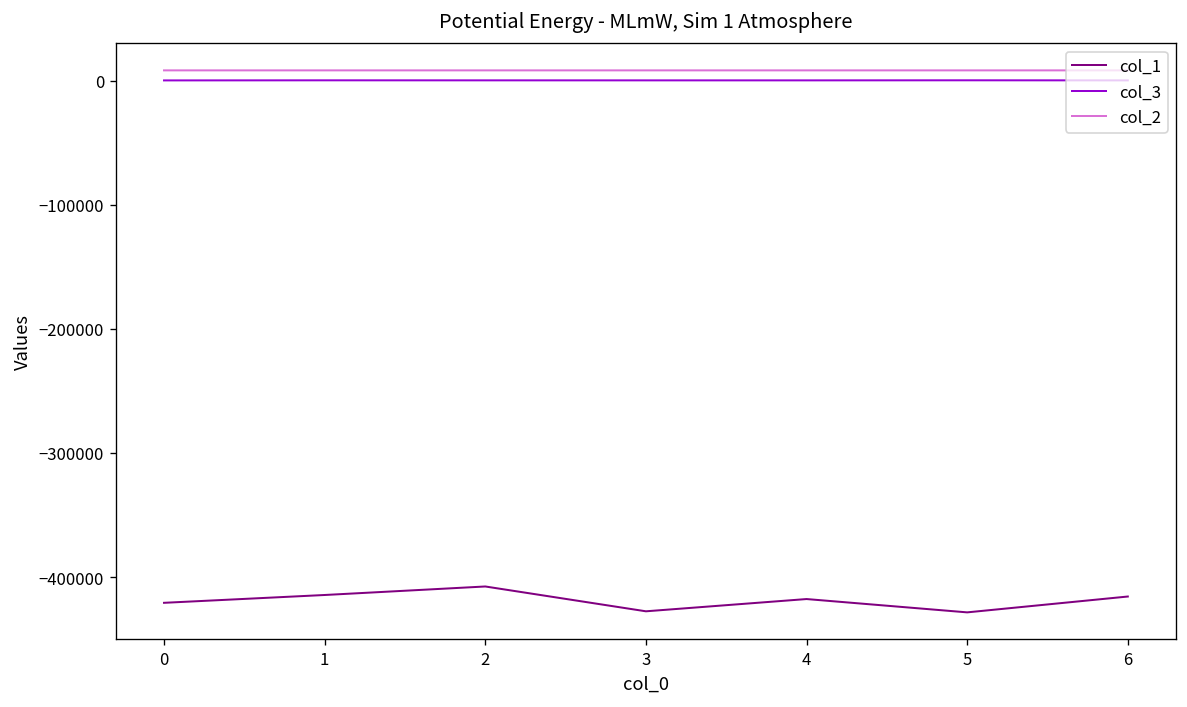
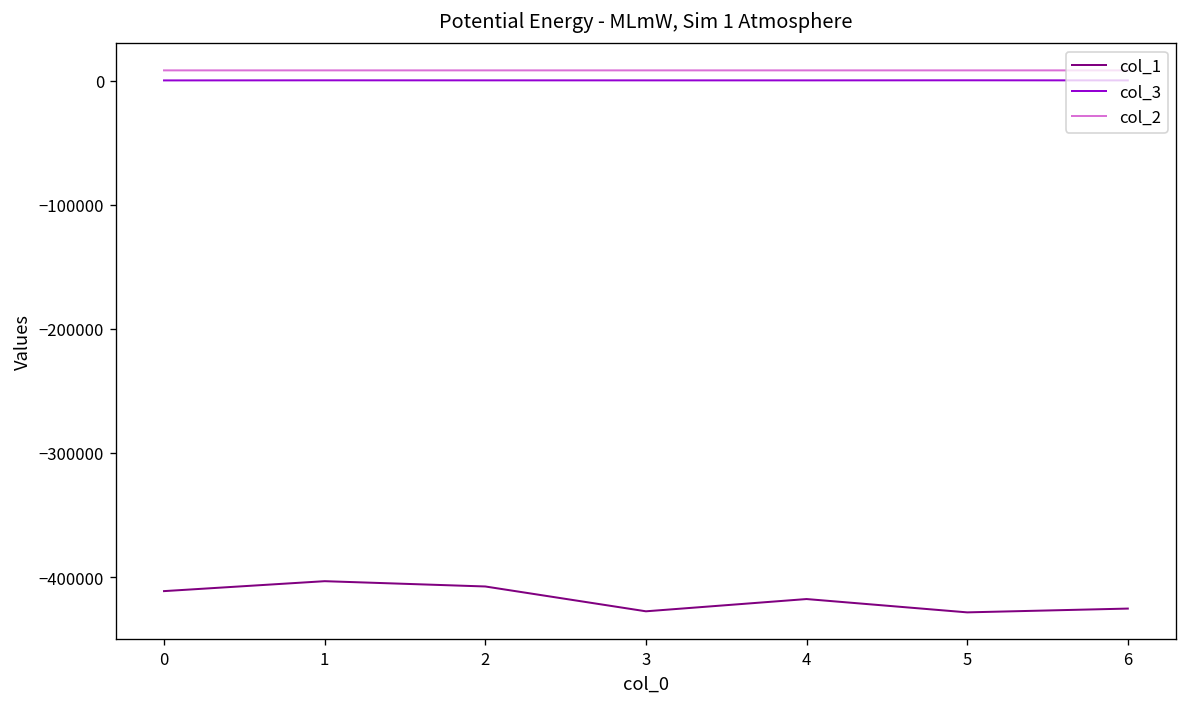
  {
    "col_1": {
-     "0": -421000,
-     "1": -414000,
+     "0": -411000,
+     "1": -403000,
      "2": -408000,
      "3": -428000,
      "4": -418000,
      "5": -428000,
-     "6": -416000
+     "6": -425000
    },
    "col_3": {
      "0": 0,
      "1": 0,
      "2": 0,
      "3": 0,
      "4": 0,
      "5": 0
    },
    "col_2": {
      "0": 8000,
      "1": 8000,
      "2": 8000,
      "3": 8000,
      "4": 8000,
      "5": 8000
    }
  }
